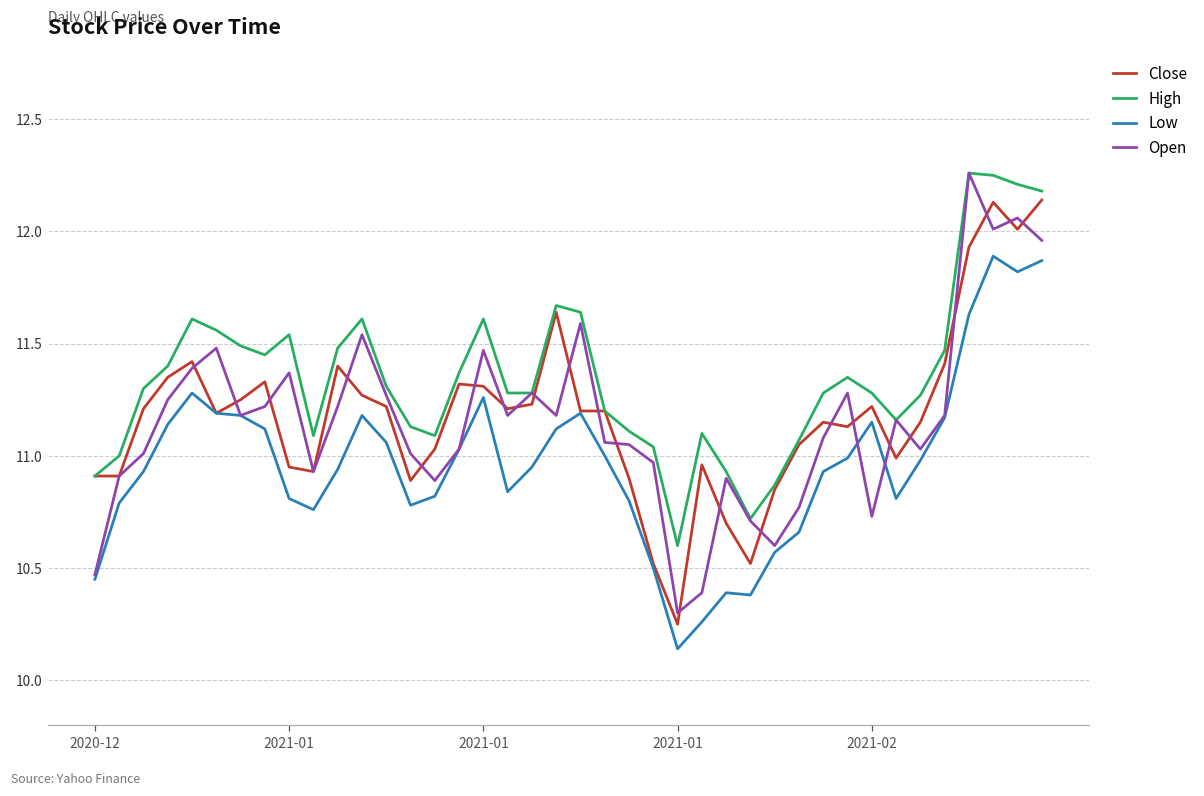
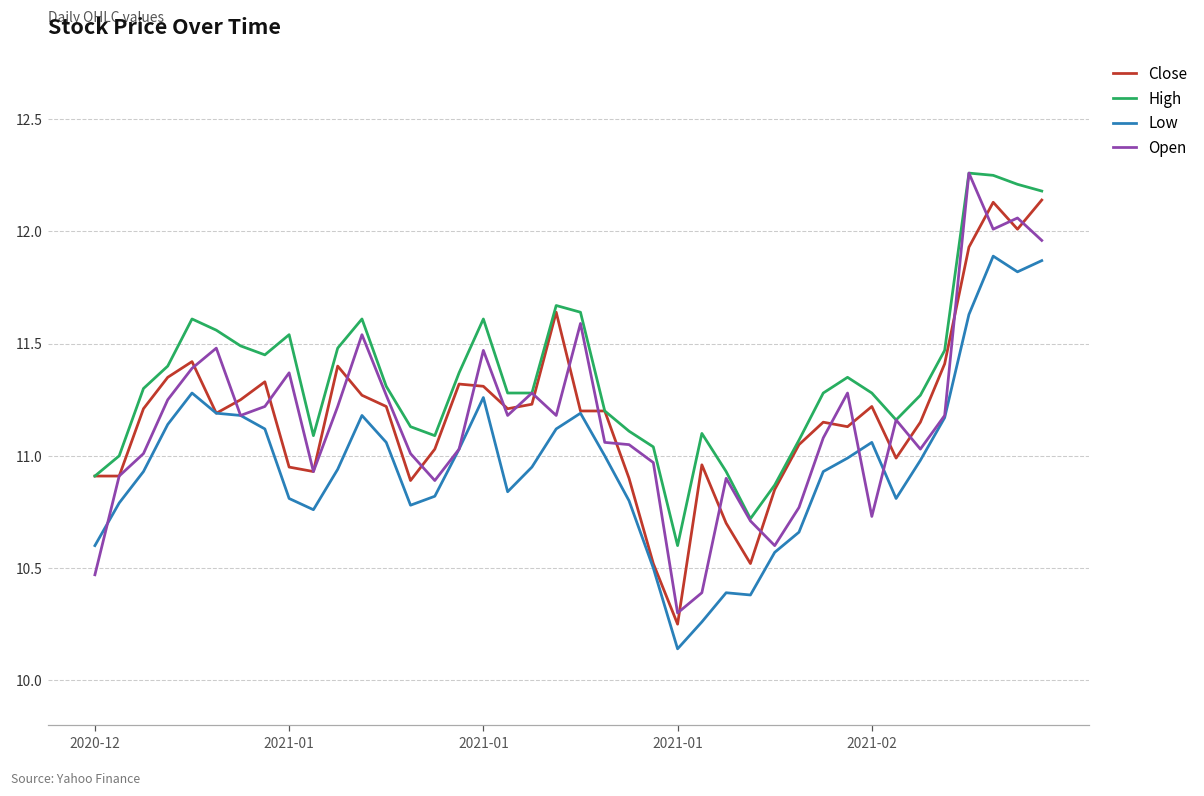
  {
    "Close": {
      "2021-02": 11.22
    },
    "High": {
      "2021-02": 11.28
    },
    "Low": {
-     "2020-12": 10.45,
-     "2021-02": 11.15
+     "2020-12": 10.60,
+     "2021-02": 11.06
    },
    "Open": {
      "2020-12": 10.47,
      "2021-02": 10.73
    }
  }
